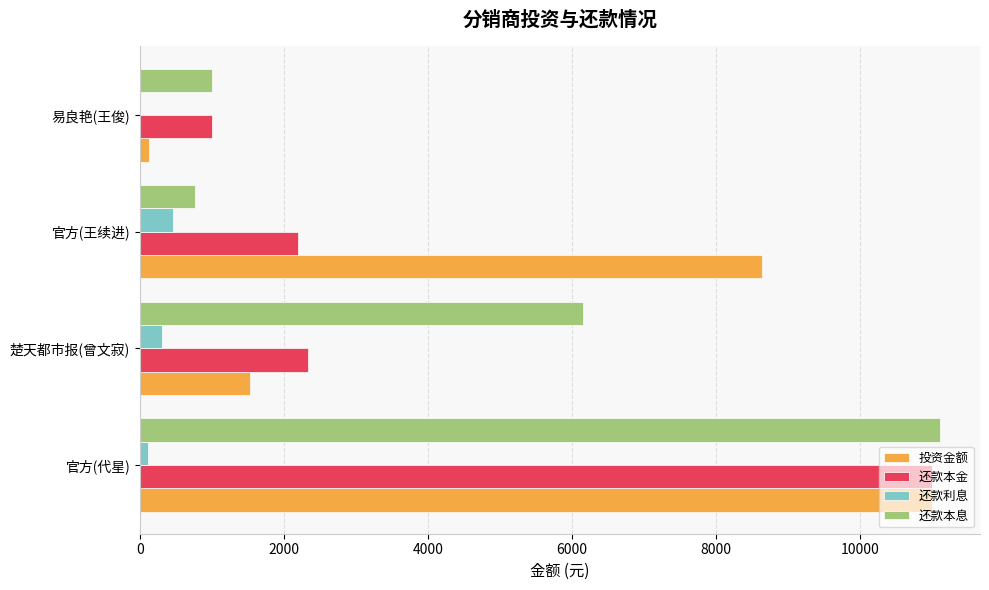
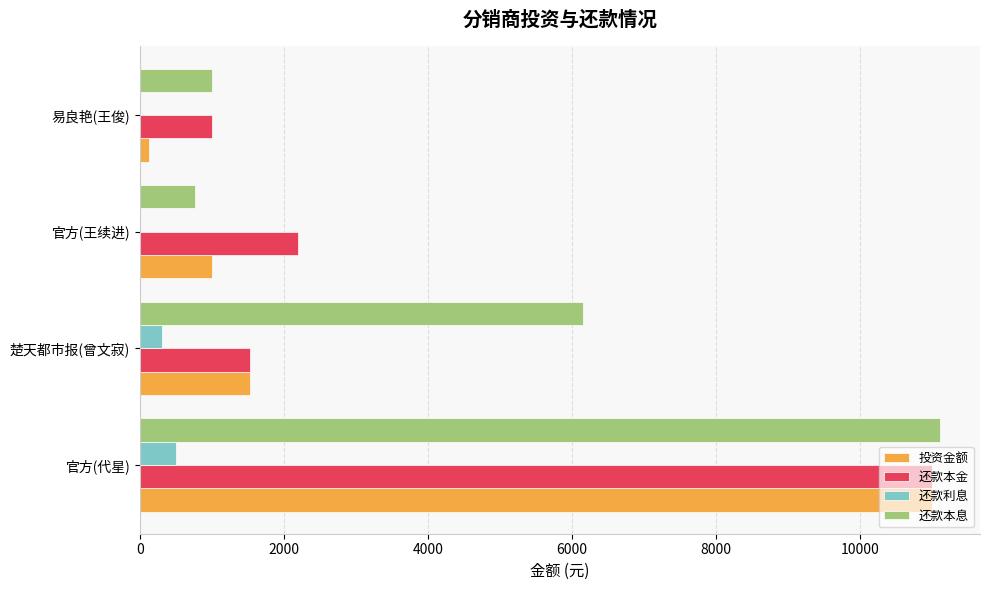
  {
    "投资金额": {
      "易良艳(王俊)": 100,
-     "官方(王续进)": 8600,
+     "官方(王续进)": 1000,
      "楚天都市报(曾文寂)": 1500
    },
    "还款本金": {
      "易良艳(王俊)": 1000,
      "官方(王续进)": 2200,
-     "楚天都市报(曾文寂)": 2300
+     "楚天都市报(曾文寂)": 1500
    },
    "还款利息": {
-     "官方(王续进)": 500,
+     "官方(王续进)": 0,
      "楚天都市报(曾文寂)": 300,
-     "官方(代星)": 100
+     "官方(代星)": 500
    },
    "还款本息": {
      "易良艳(王俊)": 1000,
      "官方(王续进)": 800,
      "楚天都市报(曾文寂)": 6200,
      "官方(代星)": 11100
    }
  }
